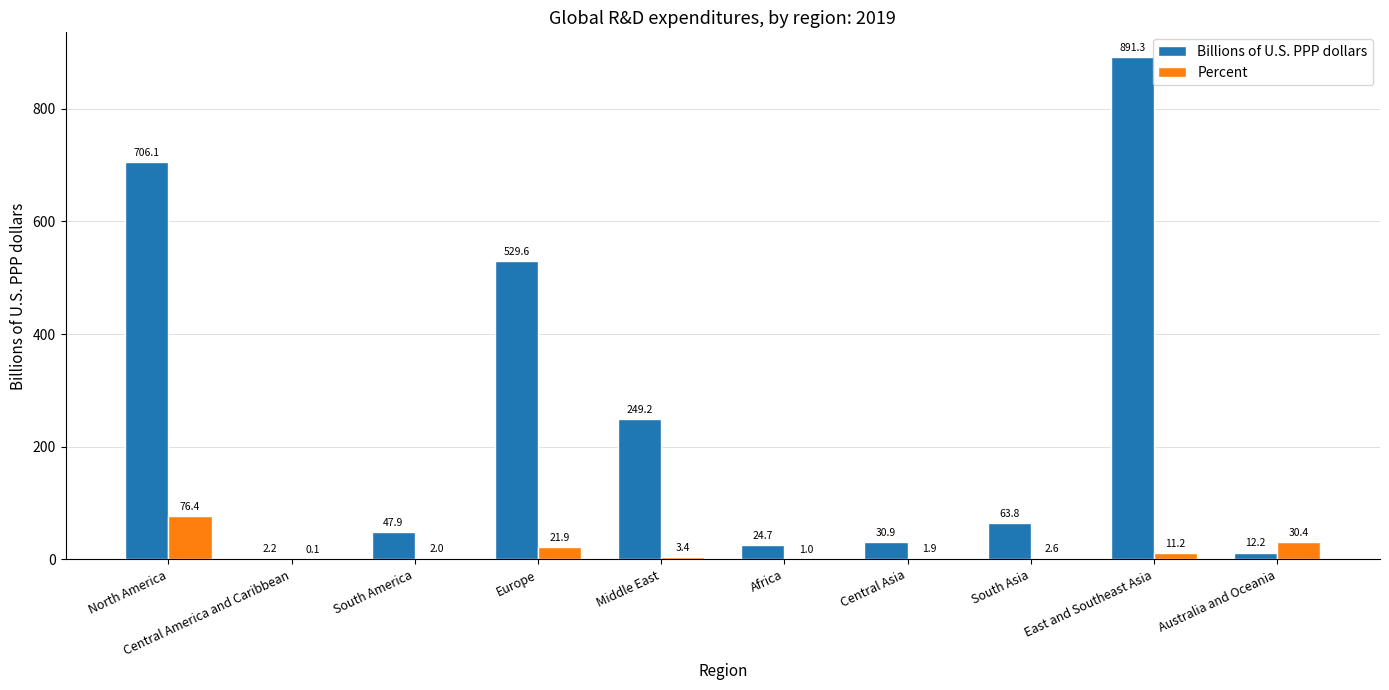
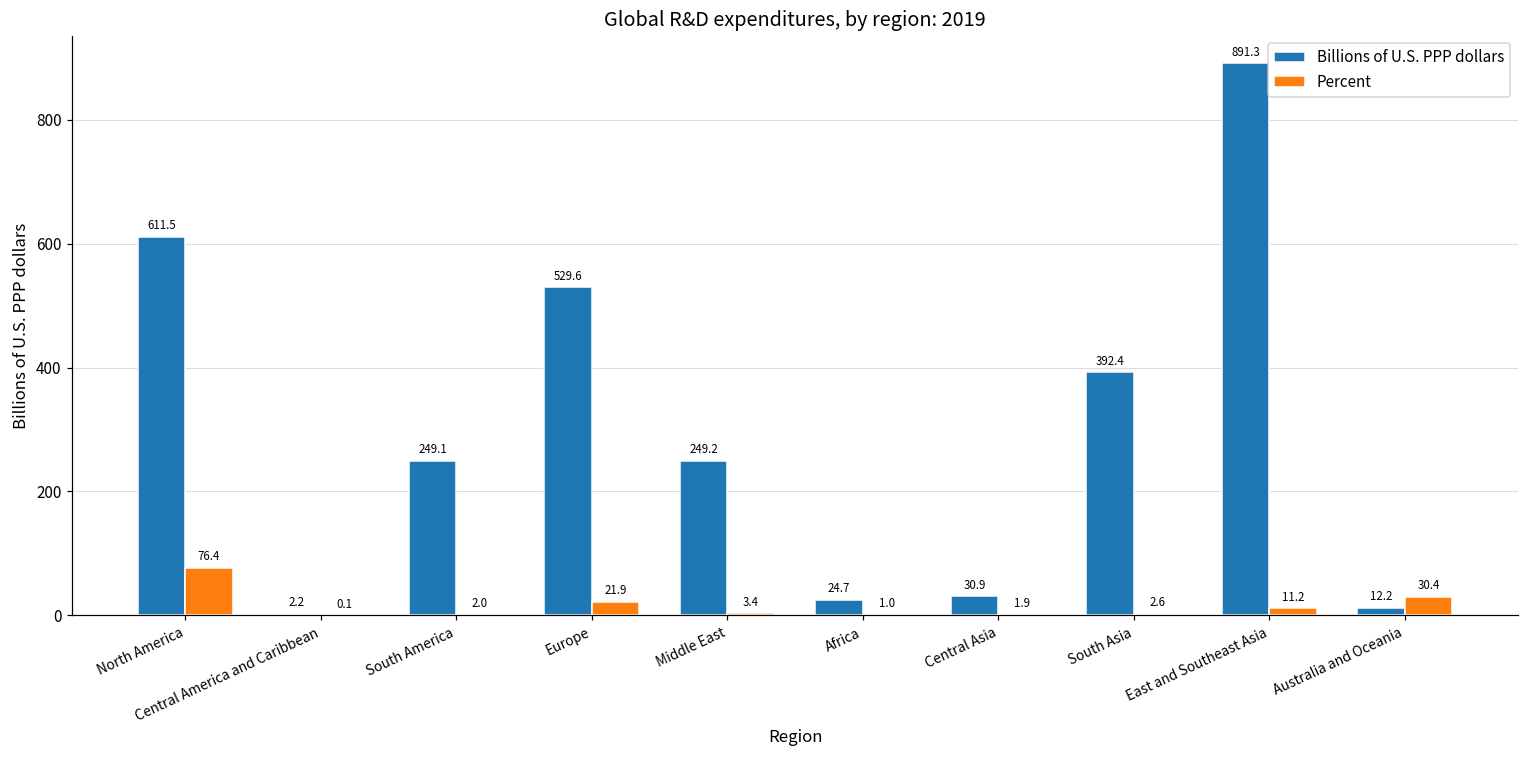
  {
    "Billions of U.S. PPP dollars": {
-     "North America": 706.1,
+     "North America": 611.5,
      "Central America and Caribbean": 2.2,
-     "South America": 47.9,
+     "South America": 249.1,
      "Europe": 529.6,
      "Middle East": 249.2,
      "Africa": 24.7,
      "Central Asia": 30.9,
-     "South Asia": 63.8,
+     "South Asia": 392.4,
      "East and Southeast Asia": 891.3,
      "Australia and Oceania": 12.2
    },
    "Percent": {
      "North America": 76.4,
      "Central America and Caribbean": 0.1,
      "South America": 2.0,
      "Europe": 21.9,
      "Middle East": 3.4,
      "Africa": 1.0,
      "Central Asia": 1.9,
      "South Asia": 2.6,
      "East and Southeast Asia": 11.2,
      "Australia and Oceania": 30.4
    }
  }
